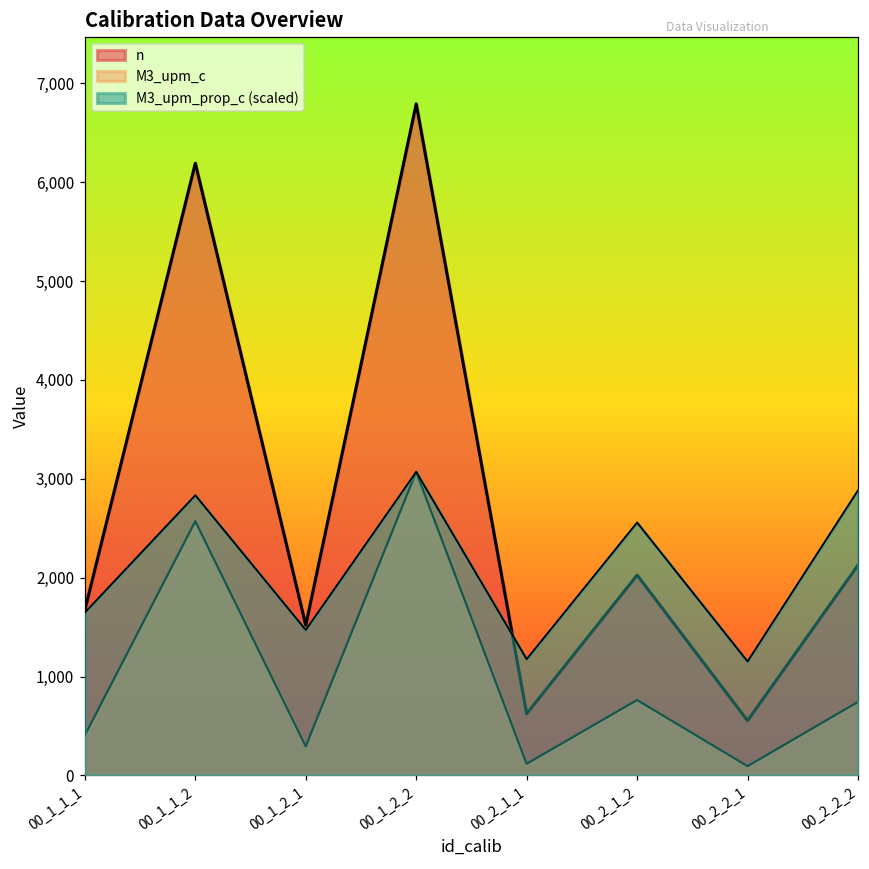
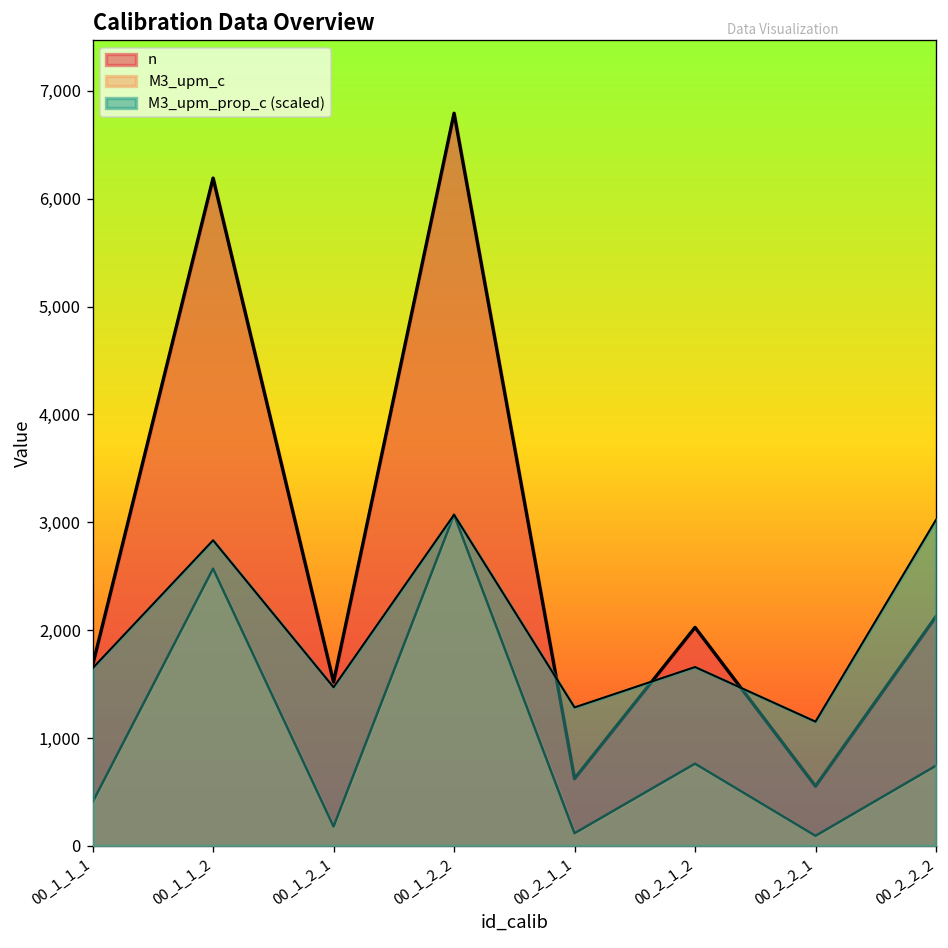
  {
    "n": {
      "00_1_1_2": "6,200",
      "00_1_2_1": "1,500",
      "00_1_2_2": "6,800",
      "00_2_1_1": "600",
      "00_2_1_2": "2,000",
      "00_2_2_1": "600",
      "00_2_2_2": "2,100"
    },
    "M3_upm_c": {
      "00_1_1_1": "400",
      "00_1_1_2": "2,600",
-     "00_1_2_1": "300",
+     "00_1_2_1": "200",
      "00_2_1_1": "100",
      "00_2_1_2": "800",
      "00_2_2_1": "100",
      "00_2_2_2": "700"
    },
    "M3_upm_prop_c (scaled)": {
      "00_1_1_2": "2,800",
      "00_1_2_1": "1,500",
-     "00_2_1_1": "1,200",
-     "00_2_1_2": "2,600",
+     "00_2_1_1": "1,300",
+     "00_2_1_2": "1,700",
      "00_2_2_1": "1,200",
-     "00_2_2_2": "2,900"
+     "00_2_2_2": "3,000"
    }
  }
